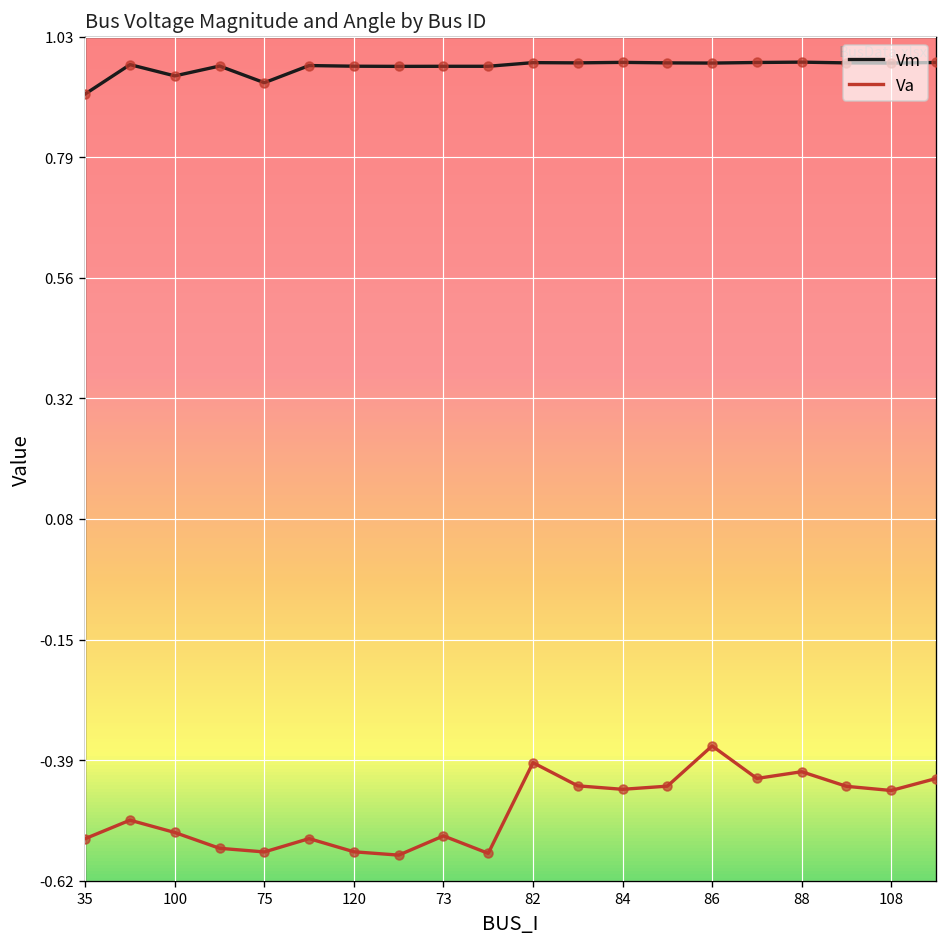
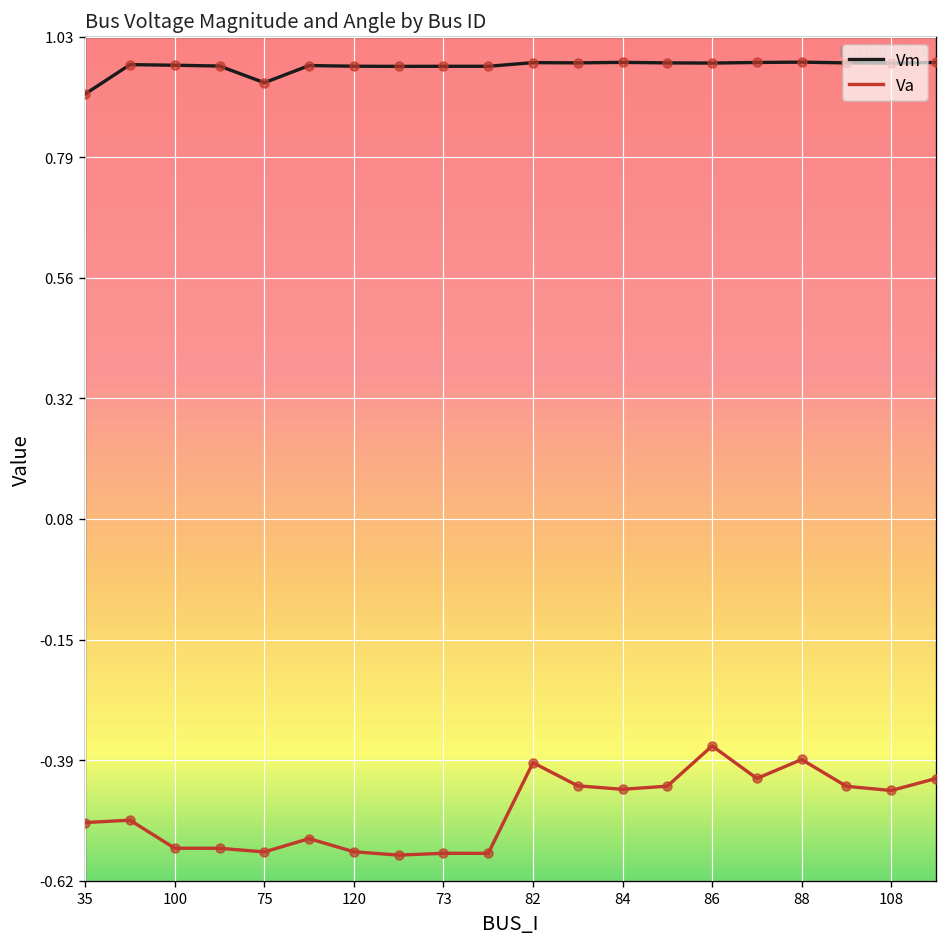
  {
    "Vm": {
      "35": 0.92,
-     "100": 0.95,
+     "100": 0.97,
      "75": 0.94,
      "120": 0.97,
      "73": 0.97,
      "82": 0.98,
      "84": 0.98,
      "86": 0.98,
      "88": 0.98
    },
    "Va": {
-     "35": -0.54,
-     "100": -0.53,
+     "35": -0.51,
+     "100": -0.56,
      "75": -0.57,
      "120": -0.57,
-     "73": -0.54,
+     "73": -0.57,
      "82": -0.39,
      "84": -0.45,
      "86": -0.36,
-     "88": -0.41,
+     "88": -0.39,
      "108": -0.45
    }
  }
